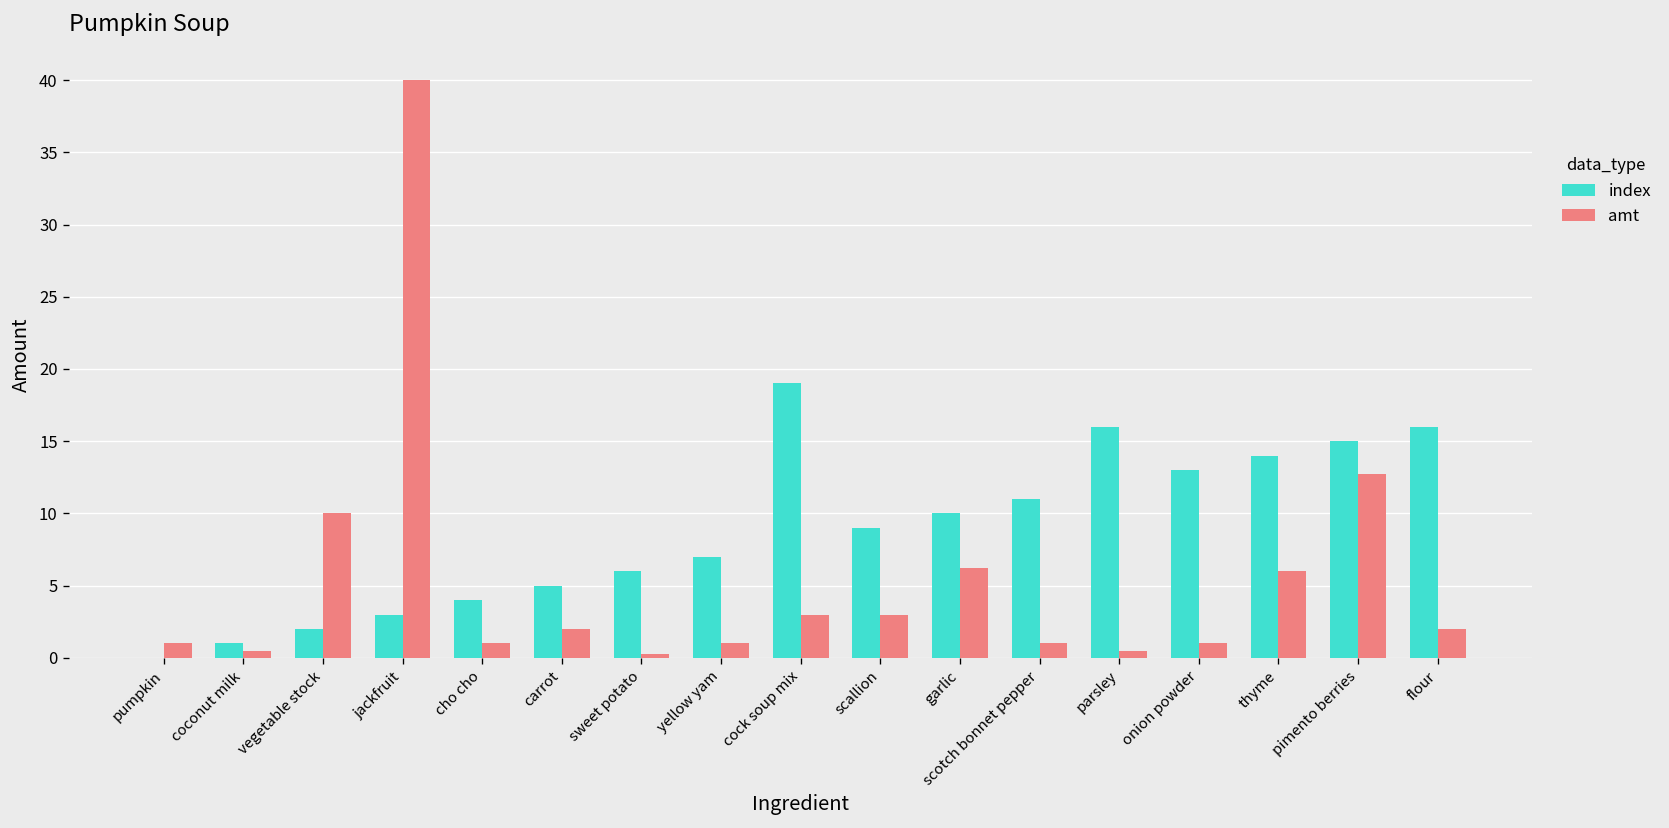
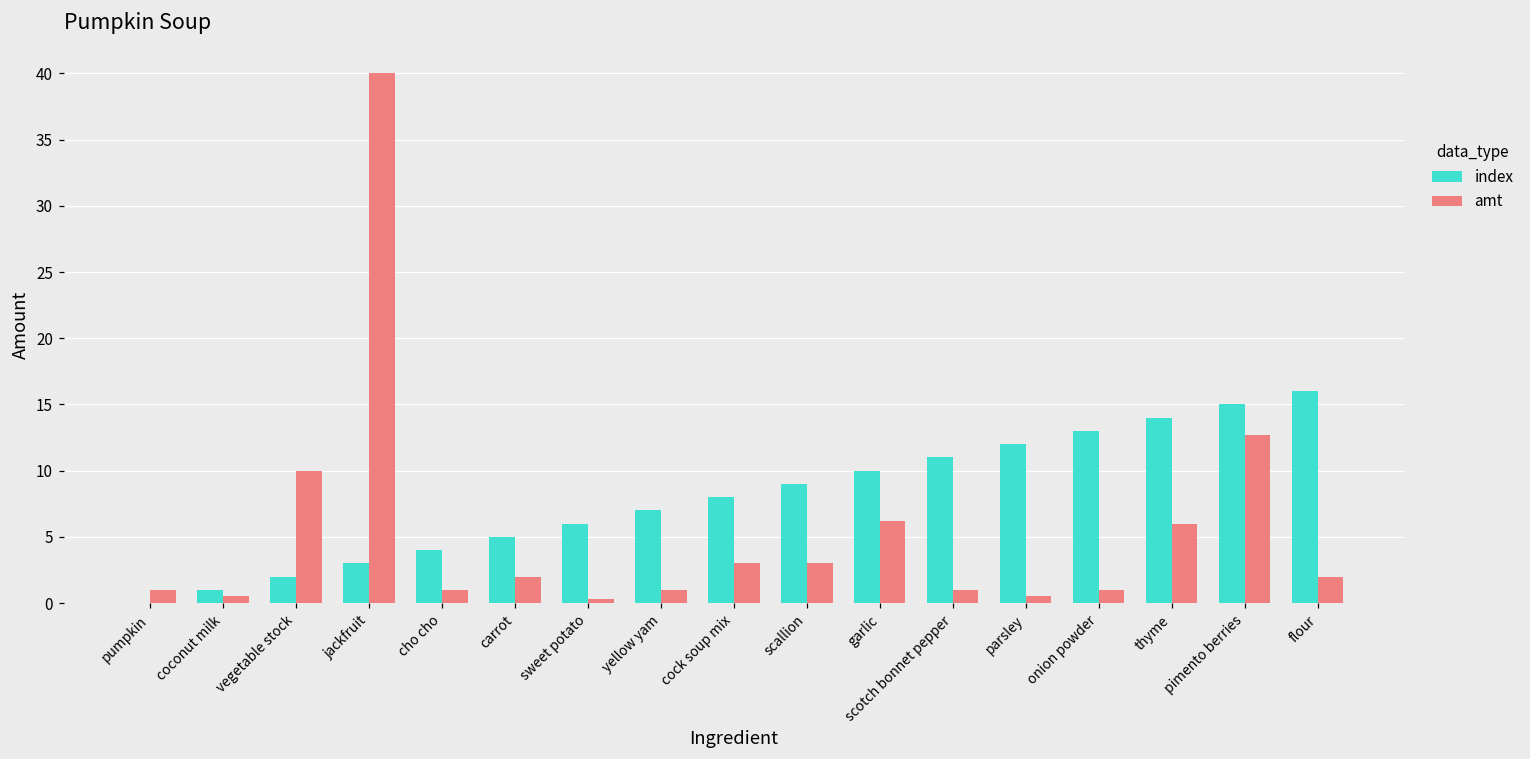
  {
    "index": {
      "pumpkin": 0,
      "coconut milk": 1,
      "vegetable stock": 2,
      "jackfruit": 3,
      "cho cho": 4,
      "carrot": 5,
      "sweet potato": 6,
      "yellow yam": 7,
-     "cock soup mix": 19,
+     "cock soup mix": 8,
      "scallion": 9,
      "garlic": 10,
      "scotch bonnet pepper": 11,
-     "parsley": 16,
+     "parsley": 12,
      "onion powder": 13,
      "thyme": 14,
      "pimento berries": 15,
      "flour": 16
    },
    "amt": {
      "pumpkin": 1,
      "coconut milk": 0.5,
      "vegetable stock": 10,
      "jackfruit": 40,
      "cho cho": 1,
      "carrot": 2,
      "sweet potato": 0.3,
      "yellow yam": 1,
      "cock soup mix": 3,
      "scallion": 3,
      "garlic": 6,
      "scotch bonnet pepper": 1,
      "parsley": 0.5,
      "onion powder": 1,
      "thyme": 6,
      "pimento berries": 12.7,
      "flour": 2
    }
  }
